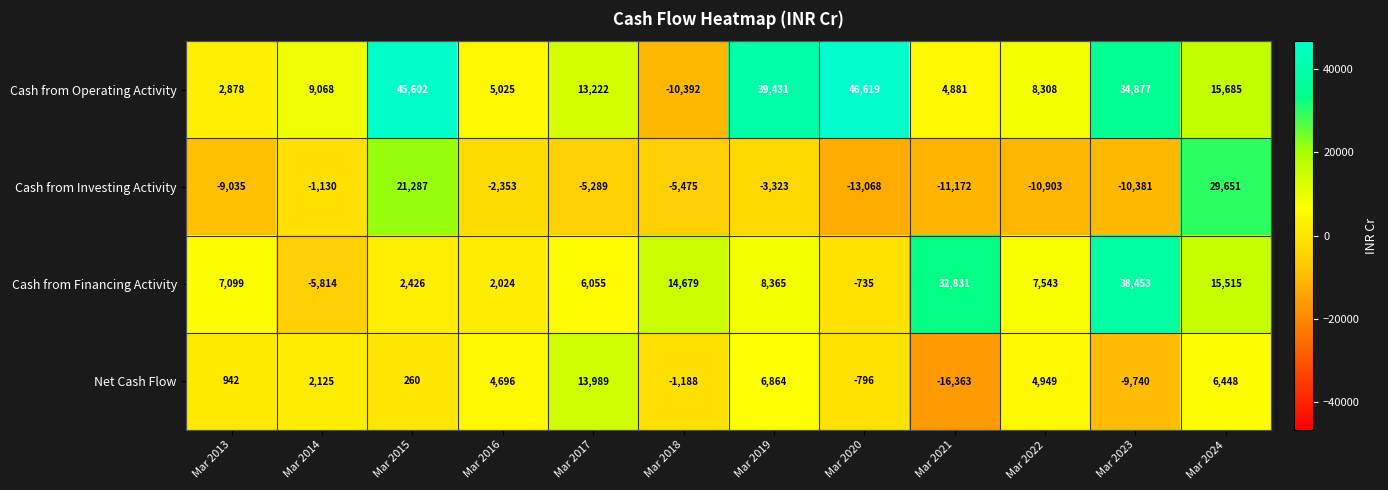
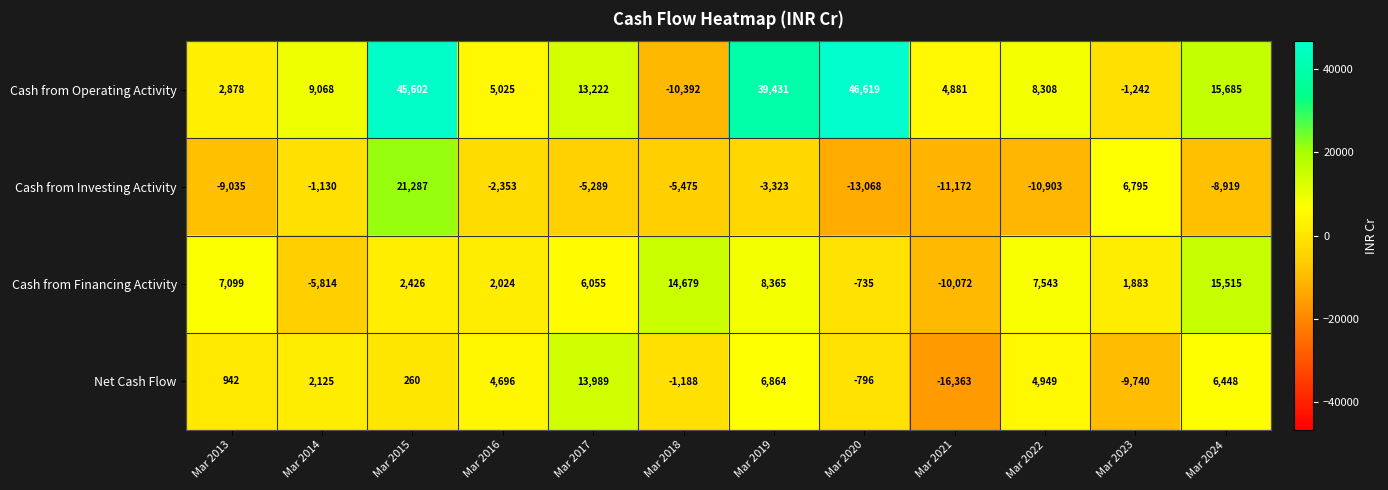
  {
    "Cash from Operating Activity": {
      "Mar 2013": "2,878",
      "Mar 2014": "9,068",
      "Mar 2015": "45,602",
      "Mar 2016": "5,025",
      "Mar 2017": "13,222",
      "Mar 2018": "-10,392",
      "Mar 2019": "39,431",
      "Mar 2020": "46,619",
      "Mar 2021": "4,881",
      "Mar 2022": "8,308",
-     "Mar 2023": "34,877",
+     "Mar 2023": "-1,242",
      "Mar 2024": "15,685"
    },
    "Cash from Investing Activity": {
      "Mar 2013": "-9,035",
      "Mar 2014": "-1,130",
      "Mar 2015": "21,287",
      "Mar 2016": "-2,353",
      "Mar 2017": "-5,289",
      "Mar 2018": "-5,475",
      "Mar 2019": "-3,323",
      "Mar 2020": "-13,068",
      "Mar 2021": "-11,172",
      "Mar 2022": "-10,903",
-     "Mar 2023": "-10,381",
-     "Mar 2024": "29,651"
+     "Mar 2023": "6,795",
+     "Mar 2024": "-8,919"
    },
    "Cash from Financing Activity": {
      "Mar 2013": "7,099",
      "Mar 2014": "-5,814",
      "Mar 2015": "2,426",
      "Mar 2016": "2,024",
      "Mar 2017": "6,055",
      "Mar 2018": "14,679",
      "Mar 2019": "8,365",
      "Mar 2020": "-735",
-     "Mar 2021": "32,831",
+     "Mar 2021": "-10,072",
      "Mar 2022": "7,543",
-     "Mar 2023": "38,453",
+     "Mar 2023": "1,883",
      "Mar 2024": "15,515"
    },
    "Net Cash Flow": {
      "Mar 2013": "942",
      "Mar 2014": "2,125",
      "Mar 2015": "260",
      "Mar 2016": "4,696",
      "Mar 2017": "13,989",
      "Mar 2018": "-1,188",
      "Mar 2019": "6,864",
      "Mar 2020": "-796",
      "Mar 2021": "-16,363",
      "Mar 2022": "4,949",
      "Mar 2023": "-9,740",
      "Mar 2024": "6,448"
    }
  }
